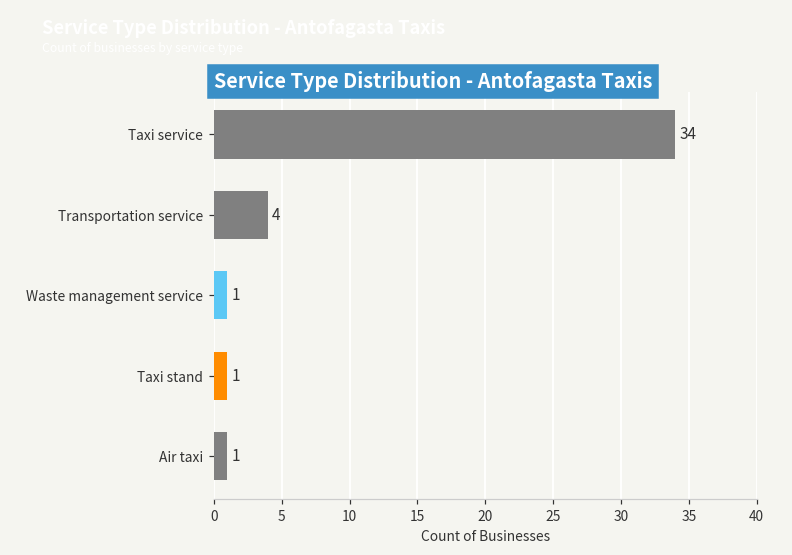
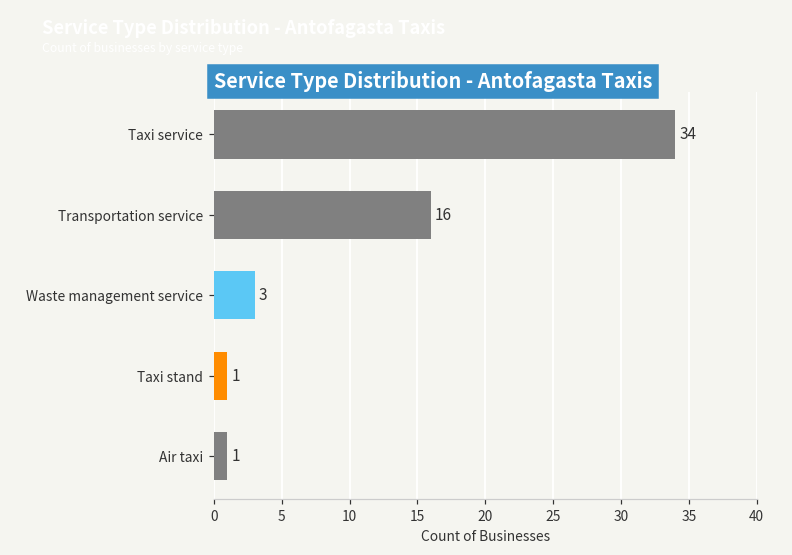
  {
    "Taxi service": 34,
-   "Transportation service": 4,
-   "Waste management service": 1,
+   "Transportation service": 16,
+   "Waste management service": 3,
    "Taxi stand": 1,
    "Air taxi": 1
  }
